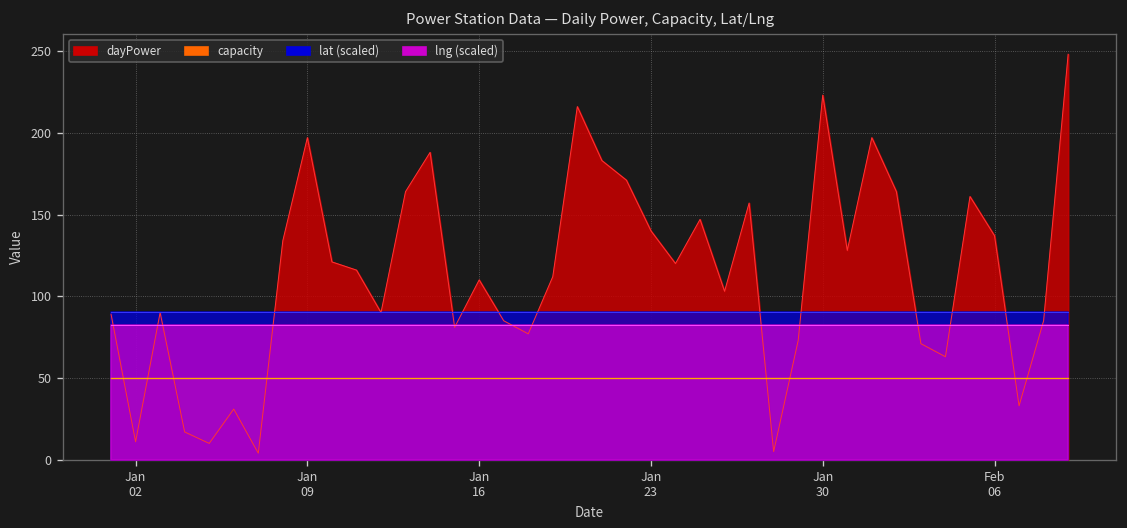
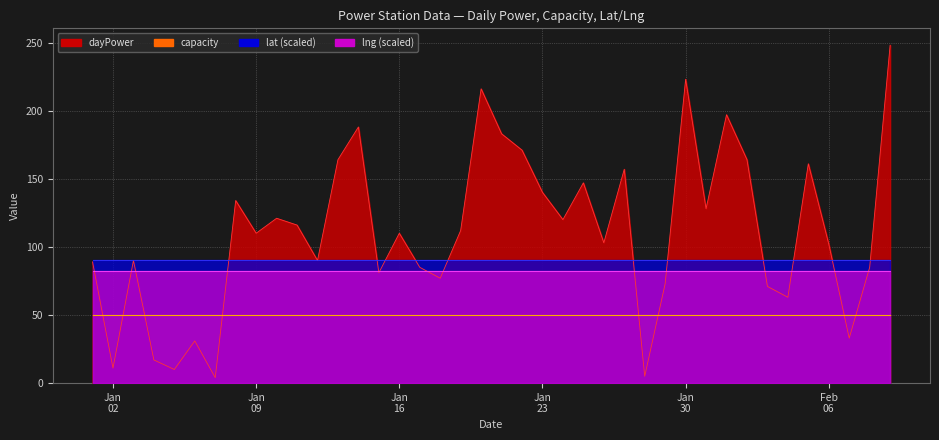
  {
    "dayPower": {
      "Jan 02": 11,
-     "Jan 09": 197,
+     "Jan 09": 110,
      "Jan 16": 110,
      "Jan 23": 140,
      "Jan 30": 223,
-     "Feb 06": 137
+     "Feb 06": 102
    },
    "capacity": {
      "Jan 02": 50,
      "Jan 09": 50,
      "Jan 16": 50,
      "Jan 23": 50,
      "Jan 30": 50,
      "Feb 06": 50
    },
    "lat (scaled)": {
      "Jan 02": 90,
      "Jan 09": 90,
      "Jan 16": 90,
      "Jan 23": 90,
      "Jan 30": 90,
      "Feb 06": 90
    },
    "lng (scaled)": {
      "Jan 02": 82,
      "Jan 09": 82,
      "Jan 16": 82,
      "Jan 23": 82,
      "Jan 30": 82,
      "Feb 06": 82
    }
  }
